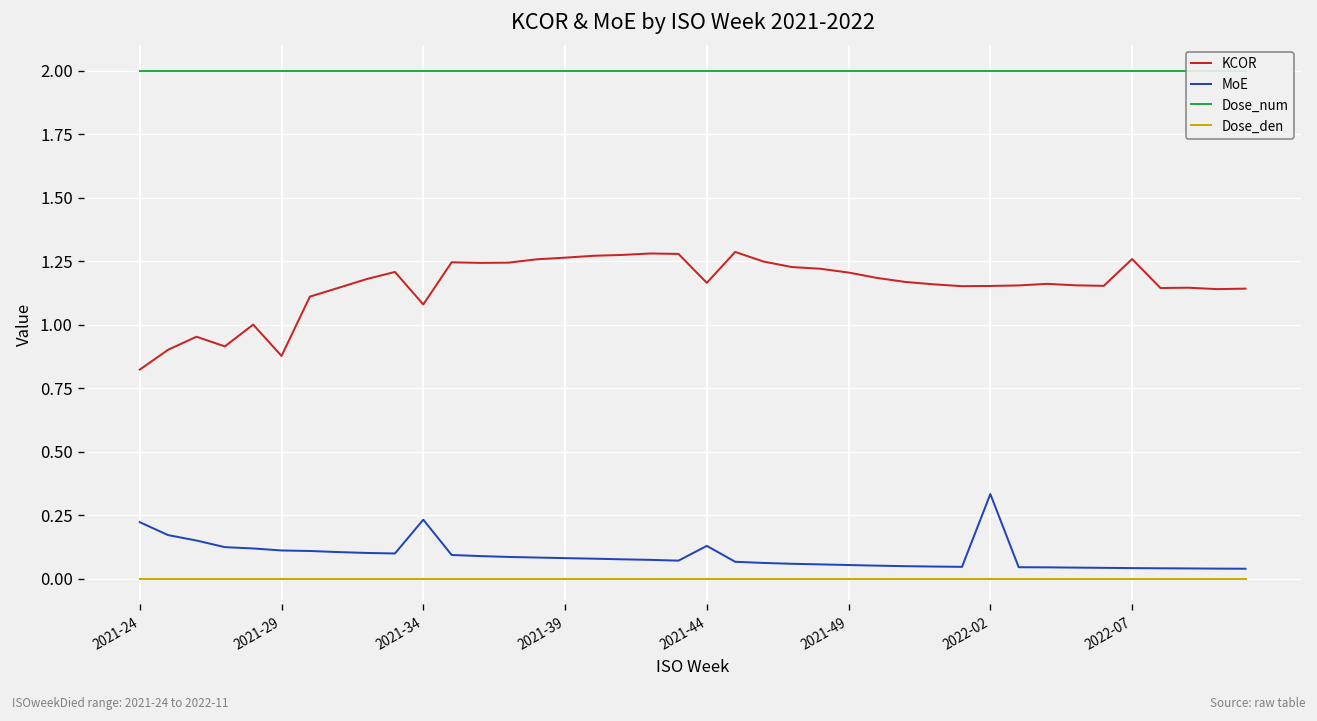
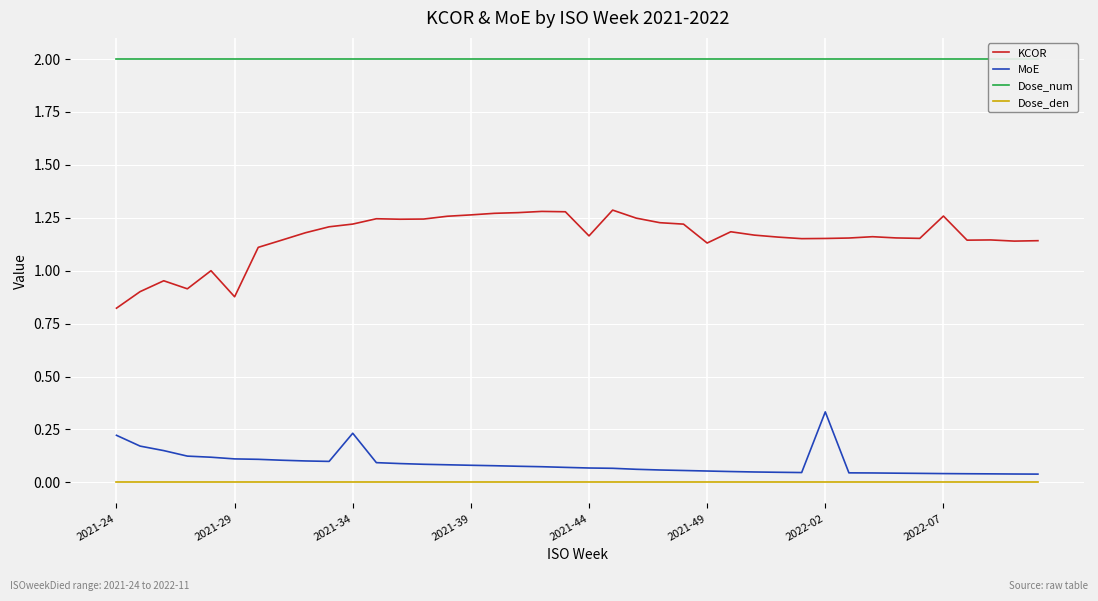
  {
    "KCOR": {
      "2021-24": 0.82,
      "2021-29": 0.88,
-     "2021-34": 1.08,
+     "2021-34": 1.22,
      "2021-39": 1.26,
      "2021-44": 1.16,
-     "2021-49": 1.21,
+     "2021-49": 1.13,
      "2022-02": 1.15,
      "2022-07": 1.26
    },
    "MoE": {
      "2021-24": 0.22,
      "2021-29": 0.11,
      "2021-34": 0.23,
      "2021-39": 0.08,
-     "2021-44": 0.13,
+     "2021-44": 0.07,
      "2021-49": 0.05,
      "2022-02": 0.33,
      "2022-07": 0.04
    },
    "Dose_num": {
      "2021-24": 2.00,
      "2021-29": 2.00,
      "2021-34": 2.00,
      "2021-39": 2.00,
      "2021-44": 2.00,
      "2021-49": 2.00,
      "2022-02": 2.00,
      "2022-07": 2.00
    },
    "Dose_den": {
      "2021-24": 0.00,
      "2021-29": 0.00,
      "2021-34": 0.00,
      "2021-39": 0.00,
      "2021-44": 0.00,
      "2021-49": 0.00,
      "2022-02": 0.00,
      "2022-07": 0.00
    }
  }
